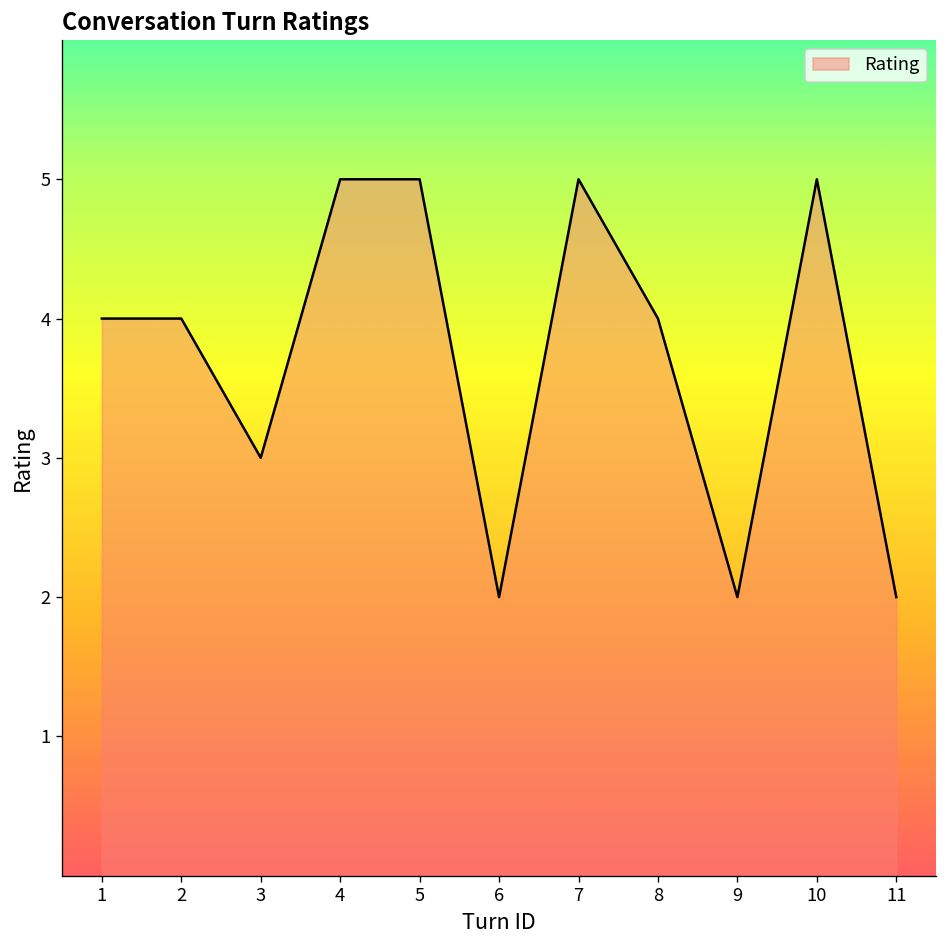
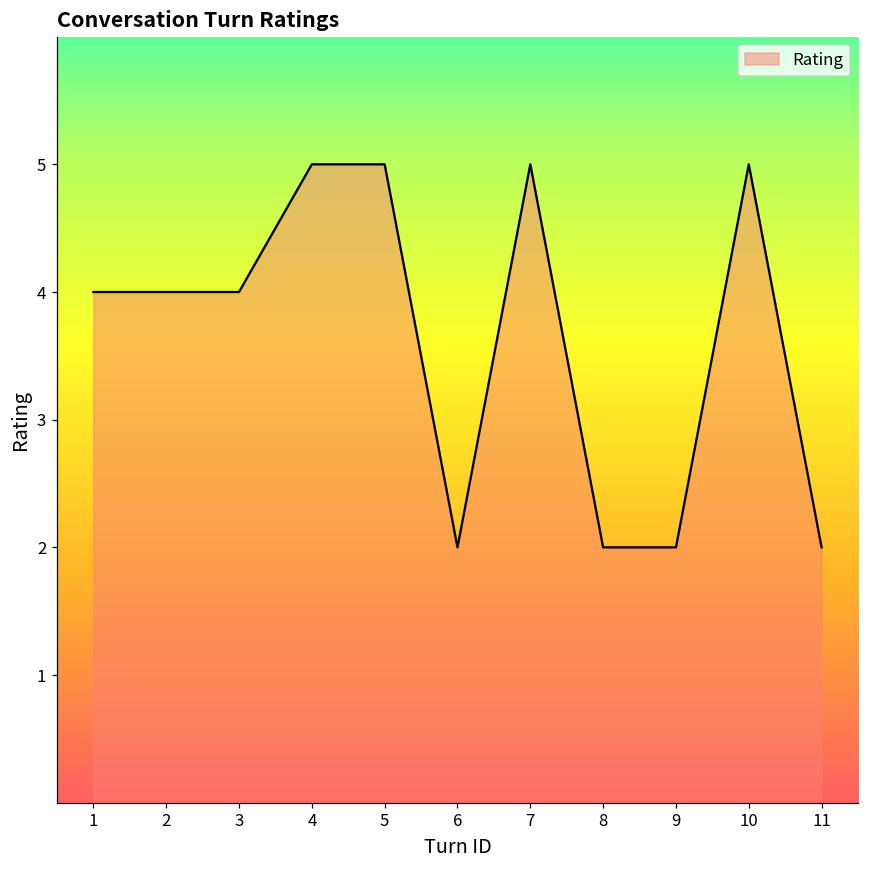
  {
    "1": 4,
    "2": 4,
-   "3": 3,
+   "3": 4,
    "4": 5,
    "5": 5,
    "6": 2,
    "7": 5,
-   "8": 4,
+   "8": 2,
    "9": 2,
    "10": 5,
    "11": 2
  }
